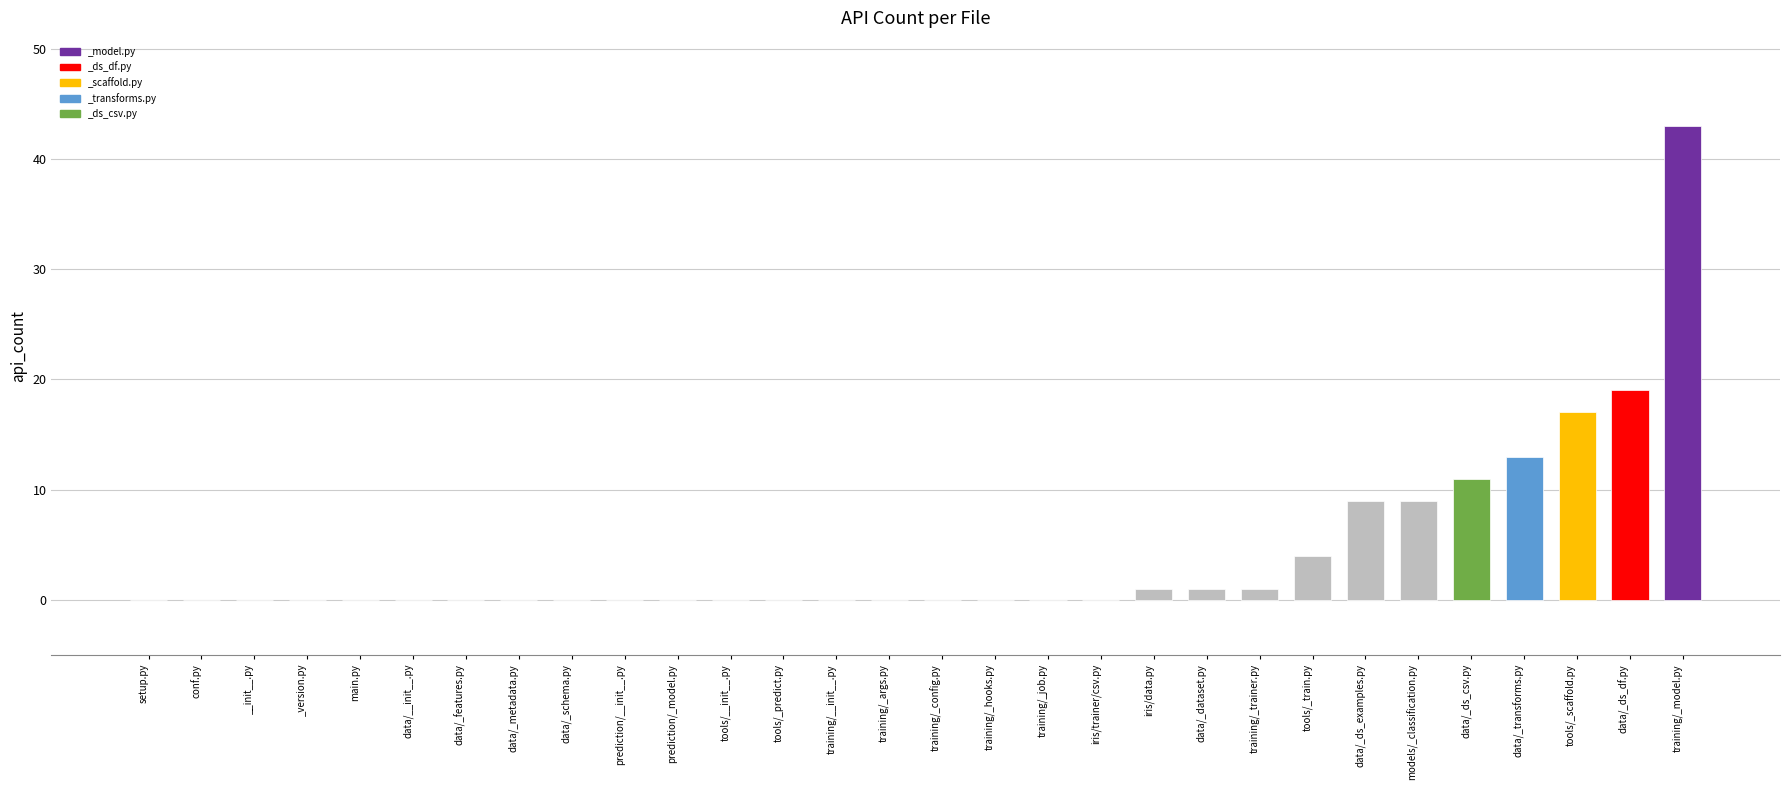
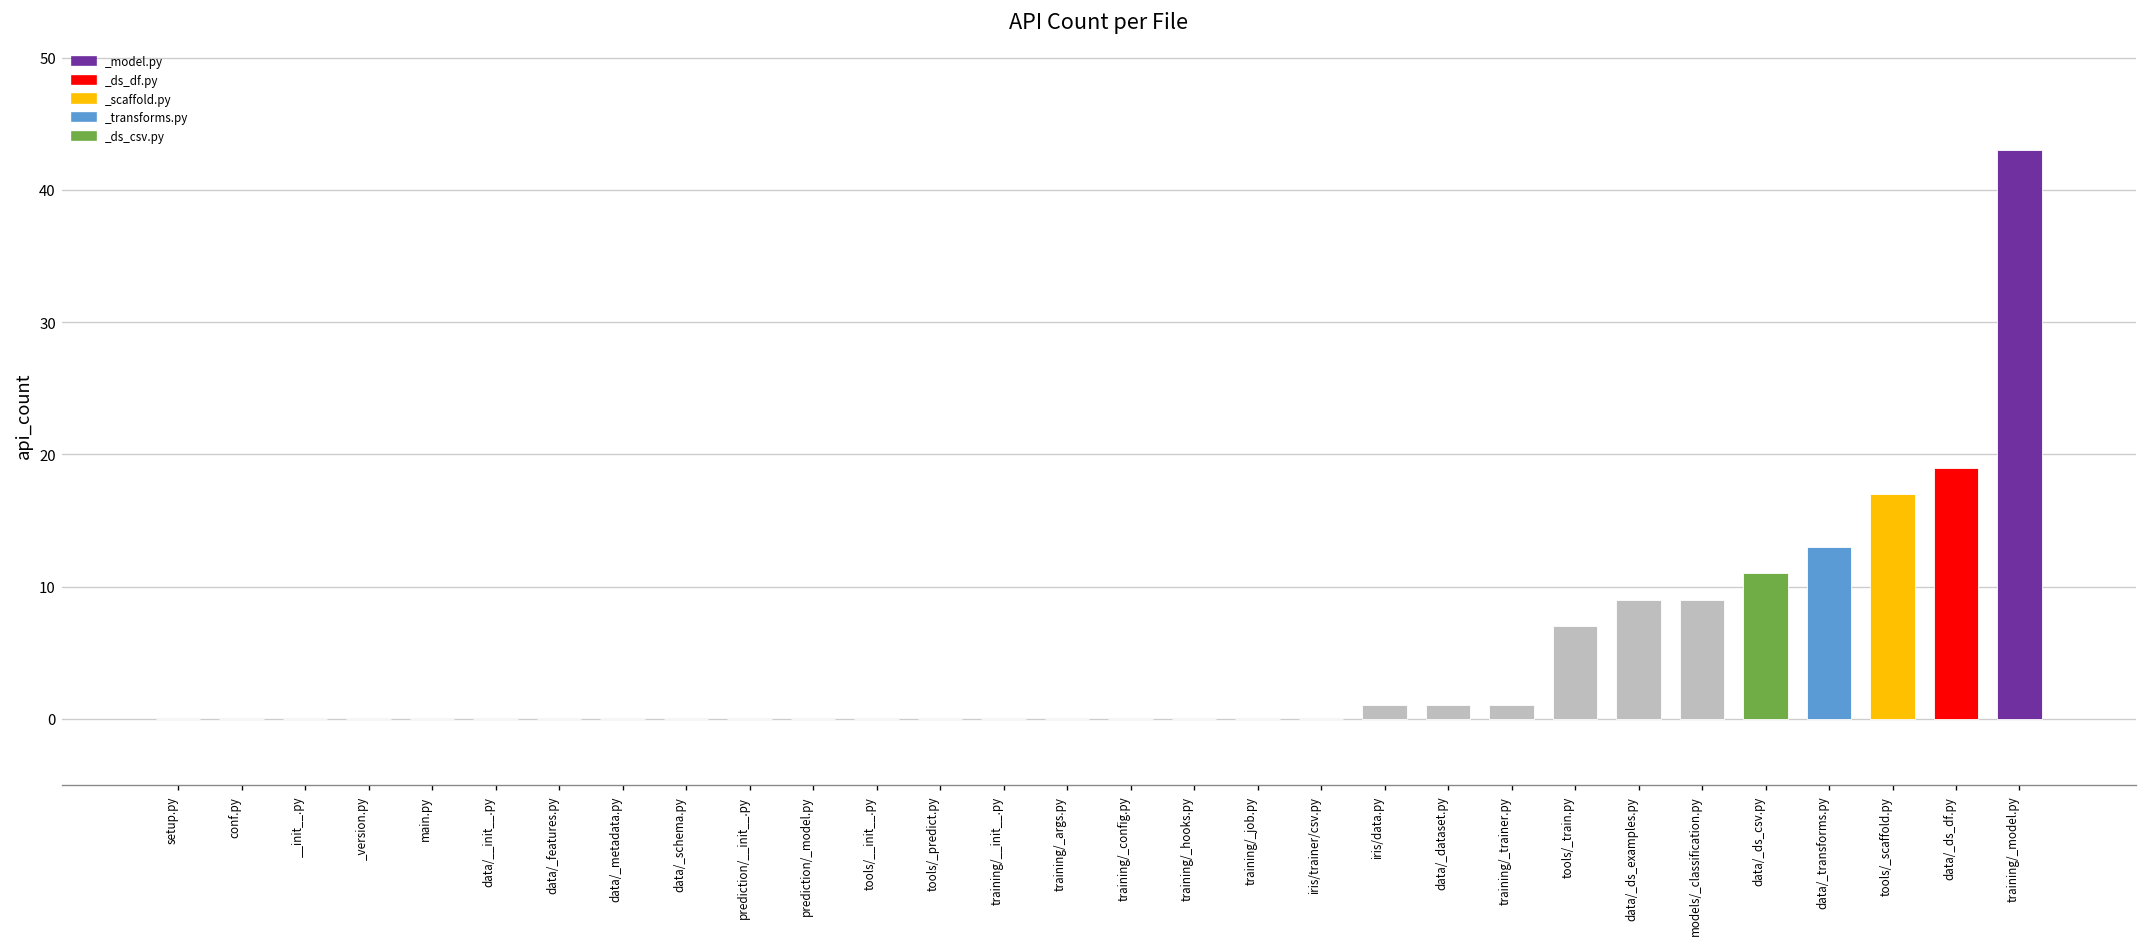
  {
    "setup.py": 0,
    "conf.py": 0,
    "__init__.py": 0,
    "_version.py": 0,
    "main.py": 0,
    "data/__init__.py": 0,
    "data/_features.py": 0,
    "data/_metadata.py": 0,
    "data/_schema.py": 0,
    "prediction/__init__.py": 0,
    "prediction/_model.py": 0,
    "tools/__init__.py": 0,
    "tools/_predict.py": 0,
    "training/__init__.py": 0,
    "training/_args.py": 0,
    "training/_config.py": 0,
    "training/_hooks.py": 0,
    "training/_job.py": 0,
    "iris/trainer/csv.py": 0,
    "iris/data.py": 1,
    "data/_dataset.py": 1,
    "training/_trainer.py": 1,
-   "tools/_train.py": 4,
+   "tools/_train.py": 7,
    "data/_ds_examples.py": 9,
    "models/_classification.py": 9,
    "data/_ds_csv.py": 11,
    "data/_transforms.py": 13,
    "tools/_scaffold.py": 17,
    "data/_ds_df.py": 19,
    "training/_model.py": 43
  }
